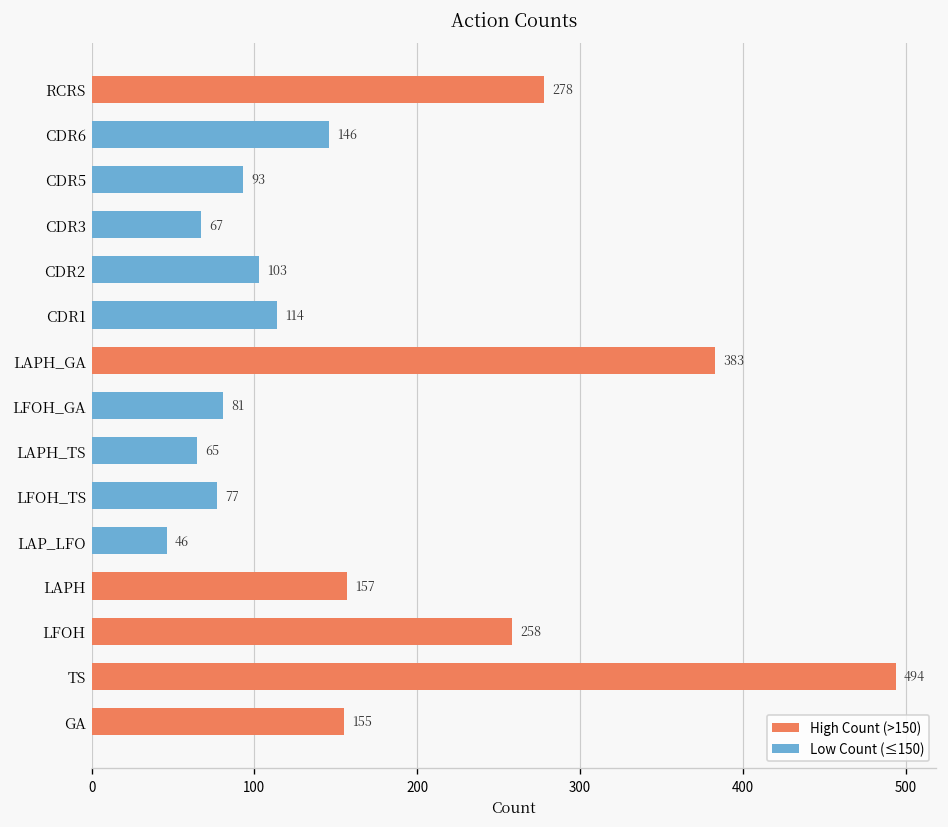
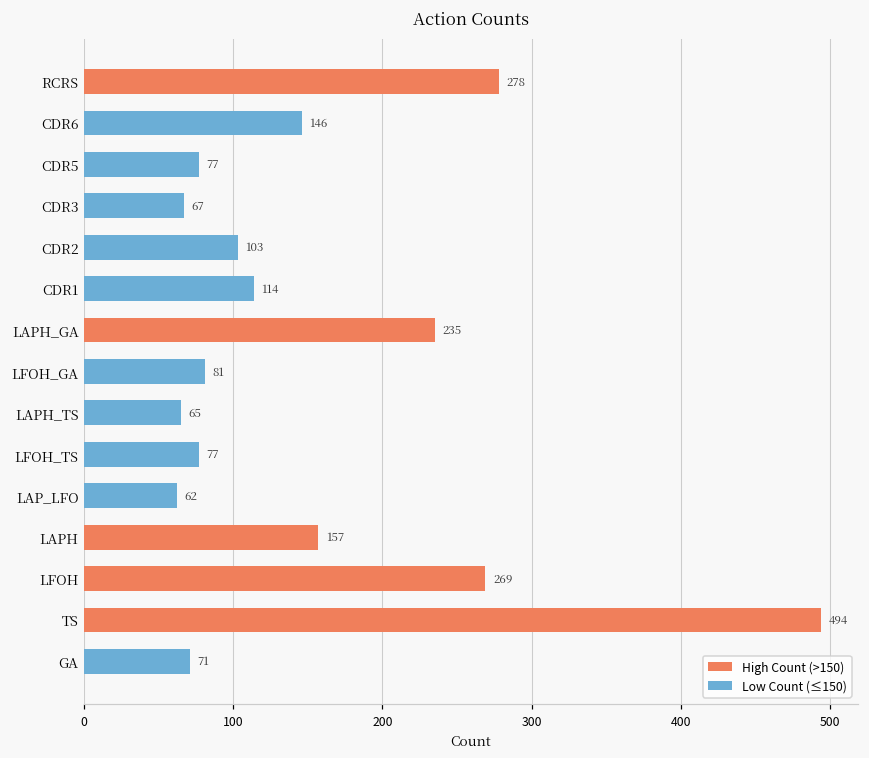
  {
    "RCRS": 278,
    "CDR6": 146,
-   "CDR5": 93,
+   "CDR5": 77,
    "CDR3": 67,
    "CDR2": 103,
    "CDR1": 114,
-   "LAPH_GA": 383,
+   "LAPH_GA": 235,
    "LFOH_GA": 81,
    "LAPH_TS": 65,
    "LFOH_TS": 77,
-   "LAP_LFO": 46,
+   "LAP_LFO": 62,
    "LAPH": 157,
-   "LFOH": 258,
+   "LFOH": 269,
    "TS": 494,
-   "GA": 155
+   "GA": 71
  }
